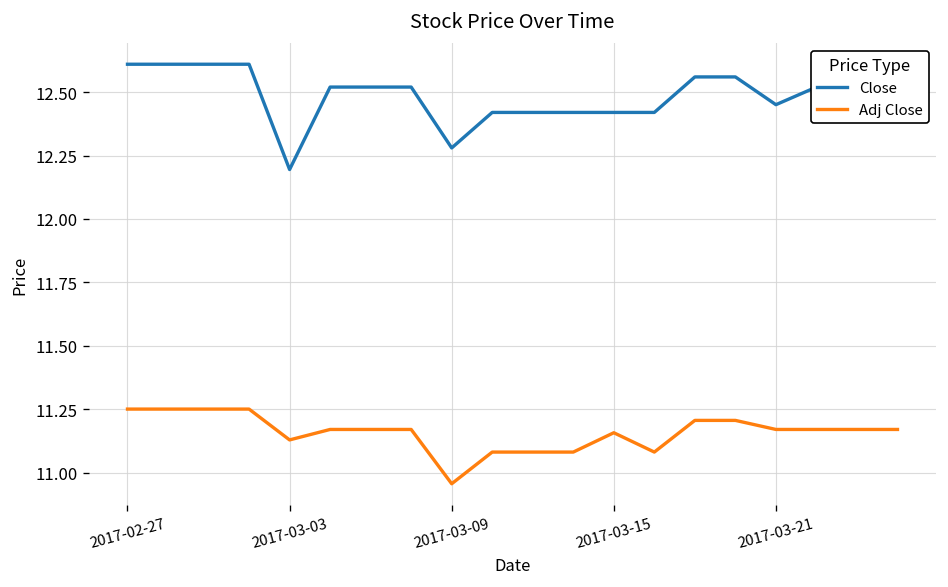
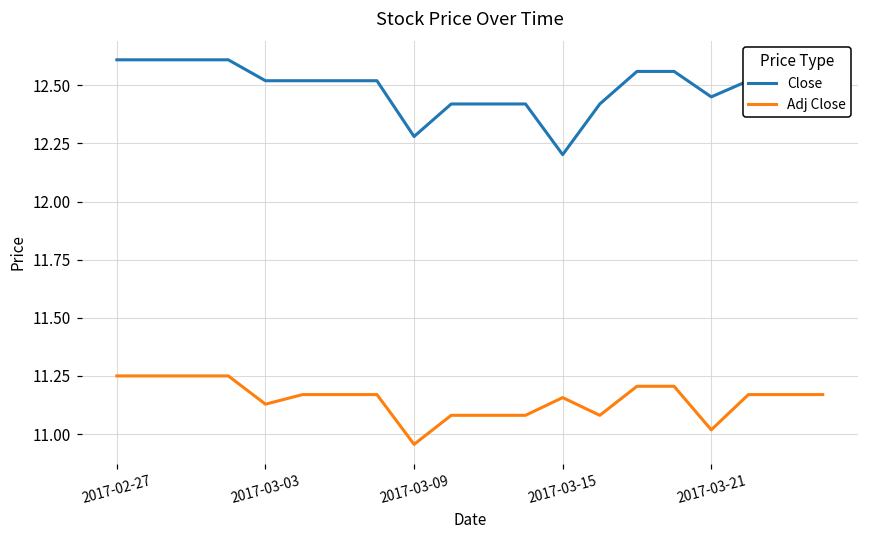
  {
    "Close": {
      "2017-02-27": 12.61,
-     "2017-03-03": 12.19,
+     "2017-03-03": 12.52,
      "2017-03-09": 12.28,
-     "2017-03-15": 12.42,
+     "2017-03-15": 12.20,
      "2017-03-21": 12.45
    },
    "Adj Close": {
      "2017-02-27": 11.25,
      "2017-03-03": 11.13,
      "2017-03-09": 10.96,
      "2017-03-15": 11.16,
-     "2017-03-21": 11.17
+     "2017-03-21": 11.02
    }
  }
